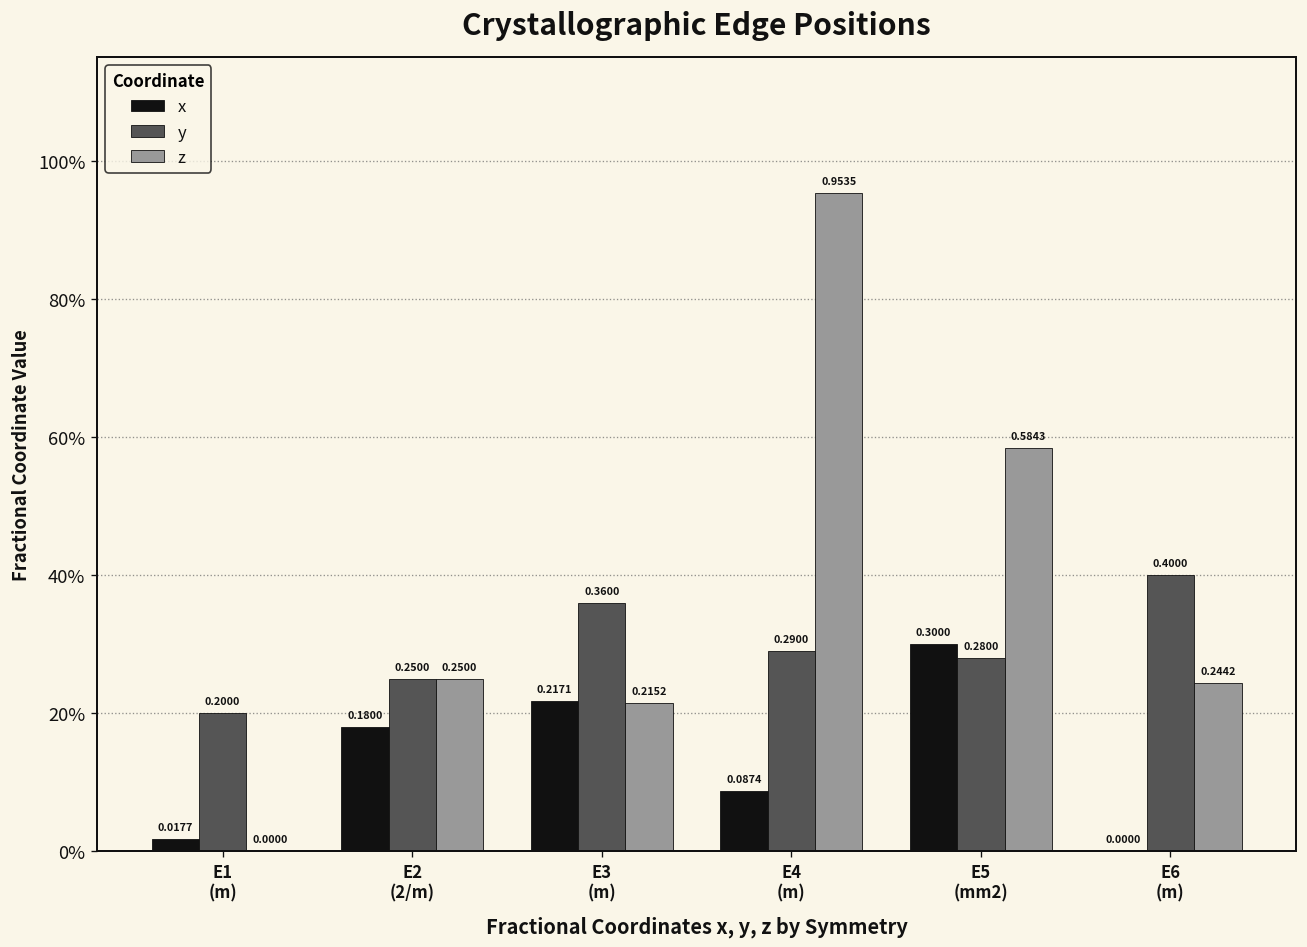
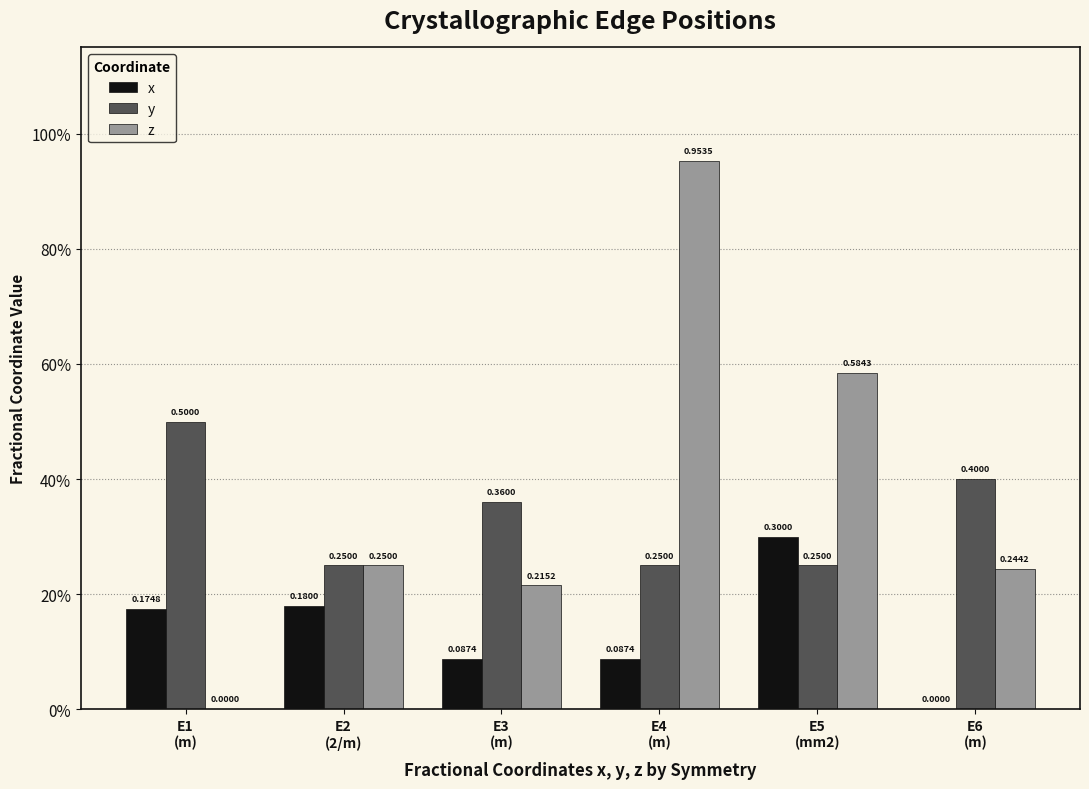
  {
    "x": {
-     "E1 (m)": 0.0177,
+     "E1 (m)": 0.1748,
      "E2 (2/m)": 0.1800,
-     "E3 (m)": 0.2171,
+     "E3 (m)": 0.0874,
      "E4 (m)": 0.0874,
      "E5 (mm2)": 0.3000,
      "E6 (m)": 0.0000
    },
    "y": {
-     "E1 (m)": 0.2000,
+     "E1 (m)": 0.5000,
      "E2 (2/m)": 0.2500,
      "E3 (m)": 0.3600,
-     "E4 (m)": 0.2900,
-     "E5 (mm2)": 0.2800,
+     "E4 (m)": 0.2500,
+     "E5 (mm2)": 0.2500,
      "E6 (m)": 0.4000
    },
    "z": {
      "E1 (m)": 0.0000,
      "E2 (2/m)": 0.2500,
      "E3 (m)": 0.2152,
      "E4 (m)": 0.9535,
      "E5 (mm2)": 0.5843,
      "E6 (m)": 0.2442
    }
  }
